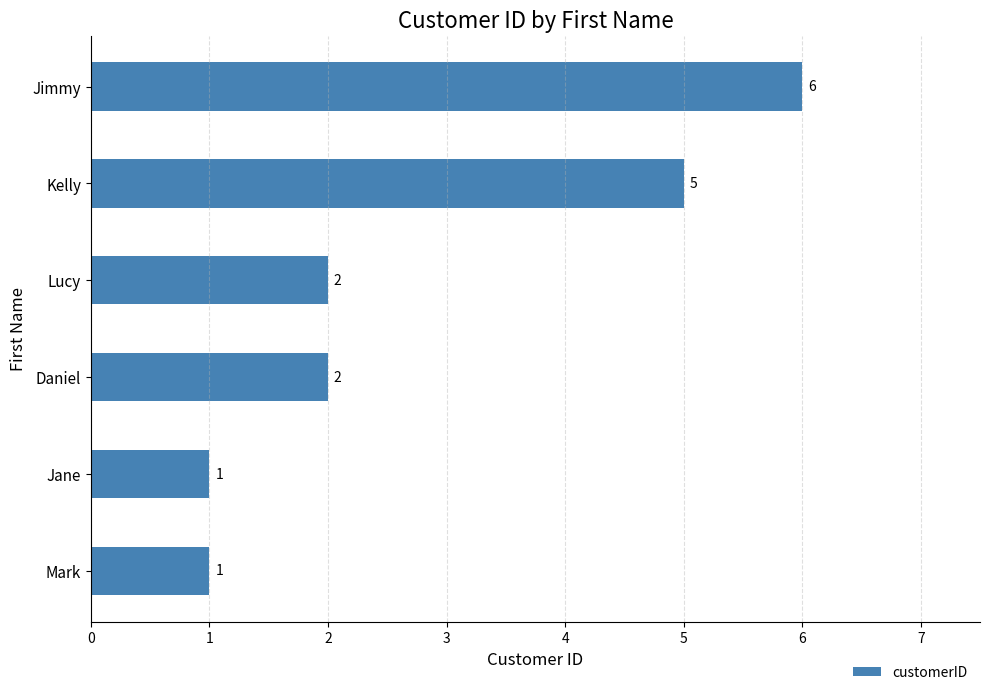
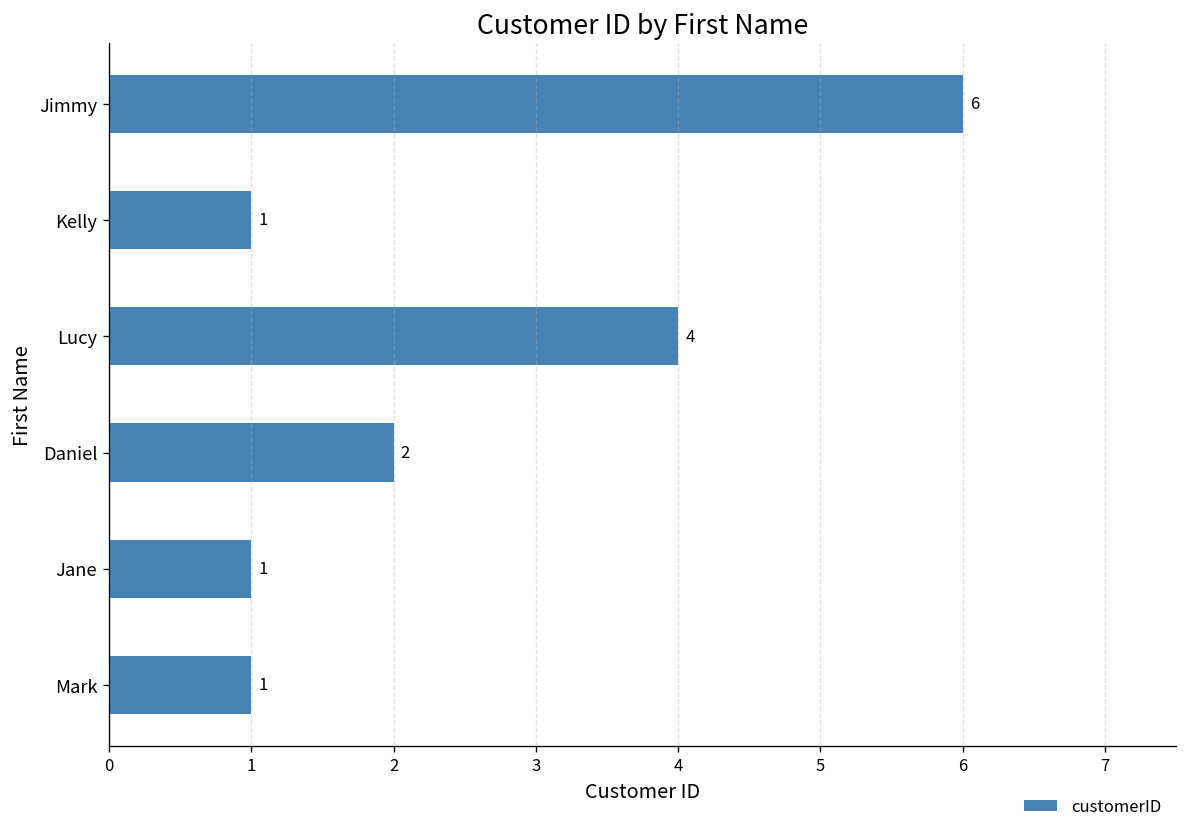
  {
    "Jimmy": 6,
-   "Kelly": 5,
-   "Lucy": 2,
+   "Kelly": 1,
+   "Lucy": 4,
    "Daniel": 2,
    "Jane": 1,
    "Mark": 1
  }
